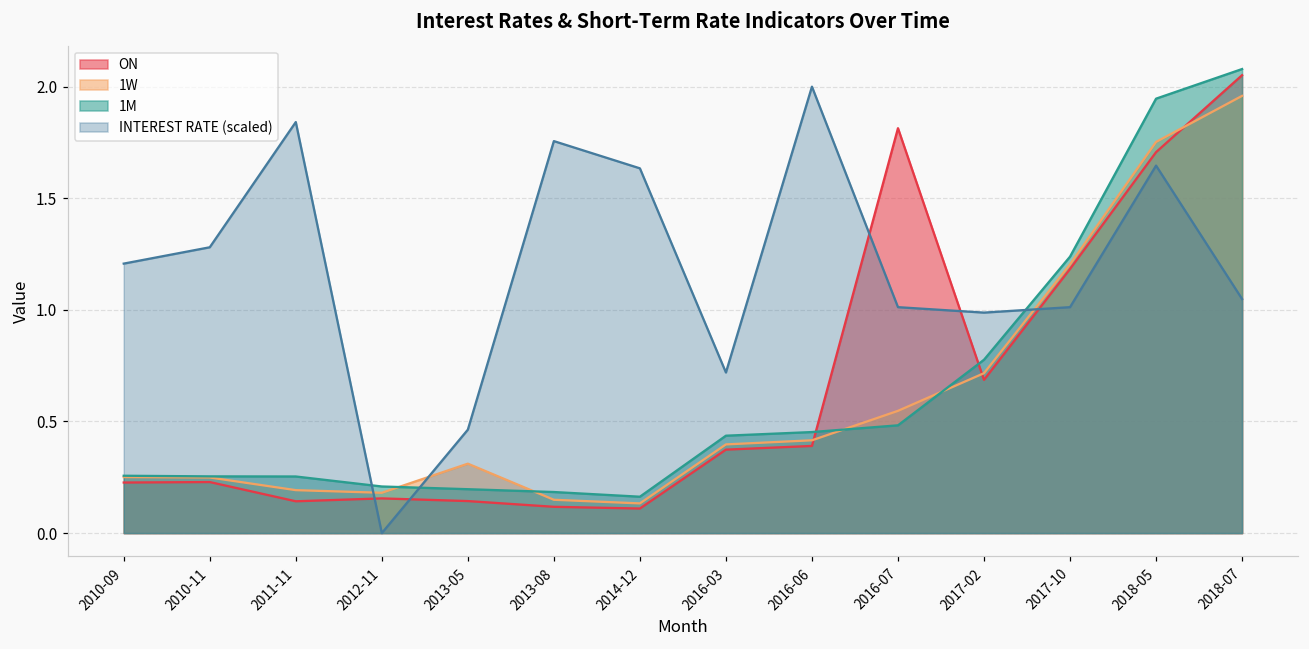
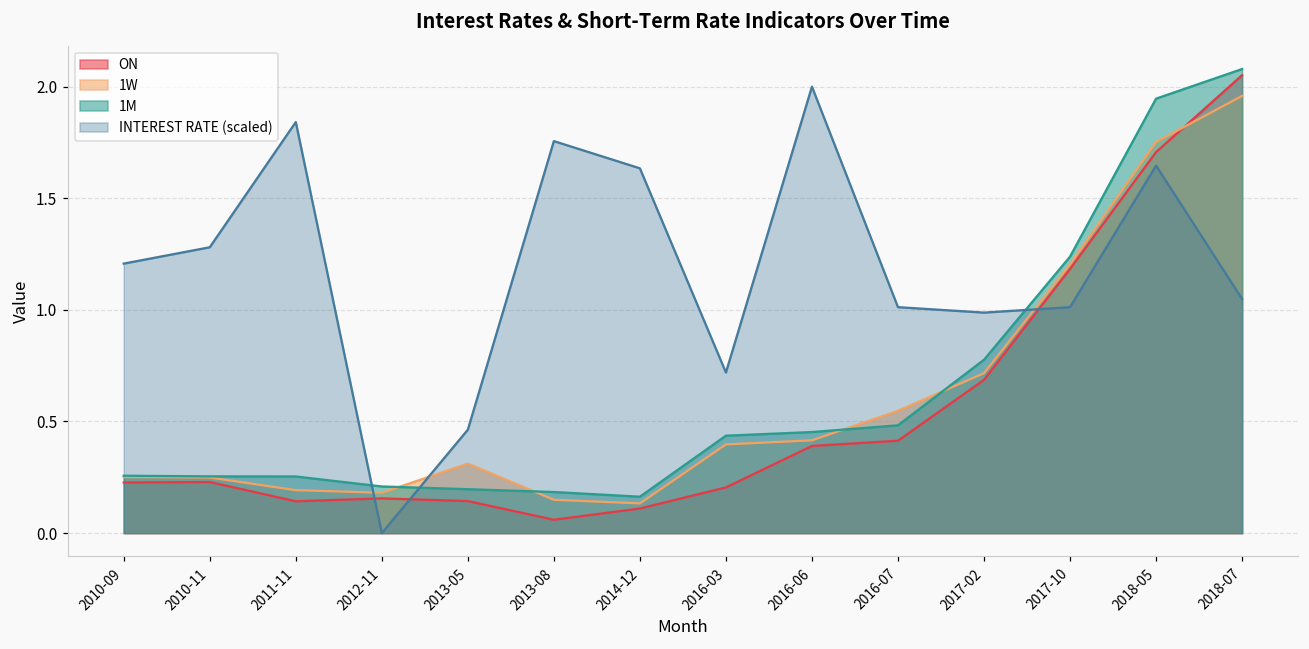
  {
    "ON": {
      "2010-09": 0.23,
      "2010-11": 0.23,
      "2011-11": 0.14,
      "2012-11": 0.16,
      "2013-05": 0.14,
-     "2013-08": 0.12,
+     "2013-08": 0.06,
      "2014-12": 0.11,
-     "2016-03": 0.37,
+     "2016-03": 0.20,
      "2016-06": 0.39,
-     "2016-07": 1.81,
+     "2016-07": 0.41,
      "2017-02": 0.69,
      "2017-10": 1.18,
      "2018-05": 1.71,
      "2018-07": 2.05
    },
    "1W": {
      "2011-11": 0.19,
      "2012-11": 0.18,
      "2013-05": 0.31,
      "2013-08": 0.15,
      "2014-12": 0.13,
      "2016-03": 0.40,
      "2016-06": 0.42,
      "2016-07": 0.55,
      "2017-02": 0.72,
      "2017-10": 1.20,
      "2018-05": 1.75,
      "2018-07": 1.96
    }
  }
